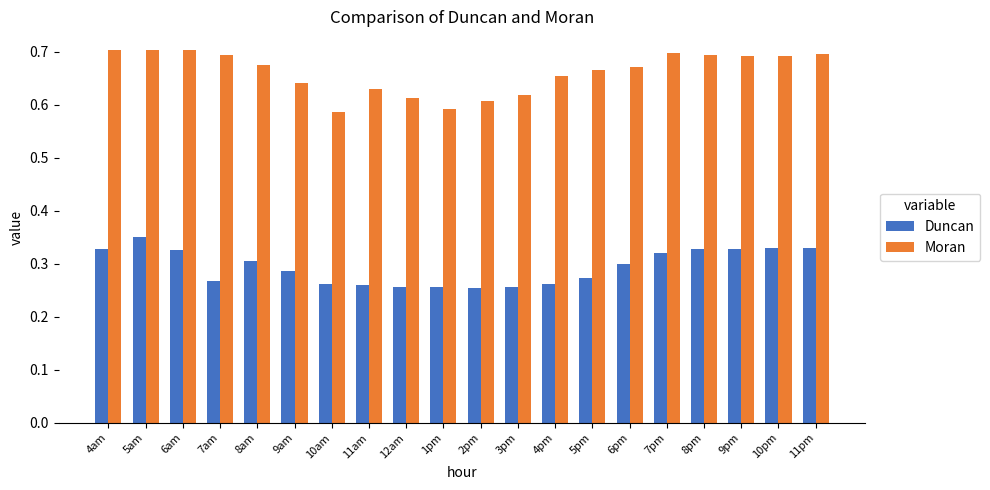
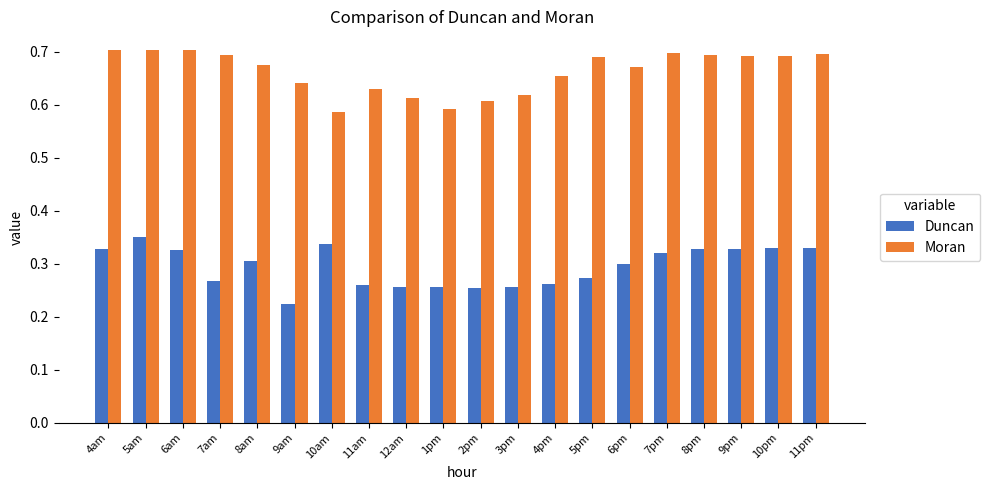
  {
    "Duncan": {
      "4am": 0.33,
      "5am": 0.35,
      "6am": 0.33,
      "7am": 0.27,
      "8am": 0.30,
-     "9am": 0.29,
-     "10am": 0.26,
+     "9am": 0.22,
+     "10am": 0.34,
      "11am": 0.26,
      "12am": 0.26,
      "1pm": 0.26,
      "2pm": 0.25,
      "3pm": 0.26,
      "4pm": 0.26,
      "5pm": 0.27,
      "6pm": 0.30,
      "7pm": 0.32,
      "8pm": 0.33,
      "9pm": 0.33,
      "10pm": 0.33,
      "11pm": 0.33
    },
    "Moran": {
      "4am": 0.70,
      "5am": 0.70,
      "6am": 0.70,
      "7am": 0.69,
      "8am": 0.68,
      "9am": 0.64,
      "10am": 0.59,
      "11am": 0.63,
      "12am": 0.61,
      "1pm": 0.59,
      "2pm": 0.61,
      "3pm": 0.62,
      "4pm": 0.65,
-     "5pm": 0.67,
+     "5pm": 0.69,
      "6pm": 0.67,
      "7pm": 0.70,
      "8pm": 0.69,
      "9pm": 0.69,
      "10pm": 0.69,
      "11pm": 0.69
    }
  }
